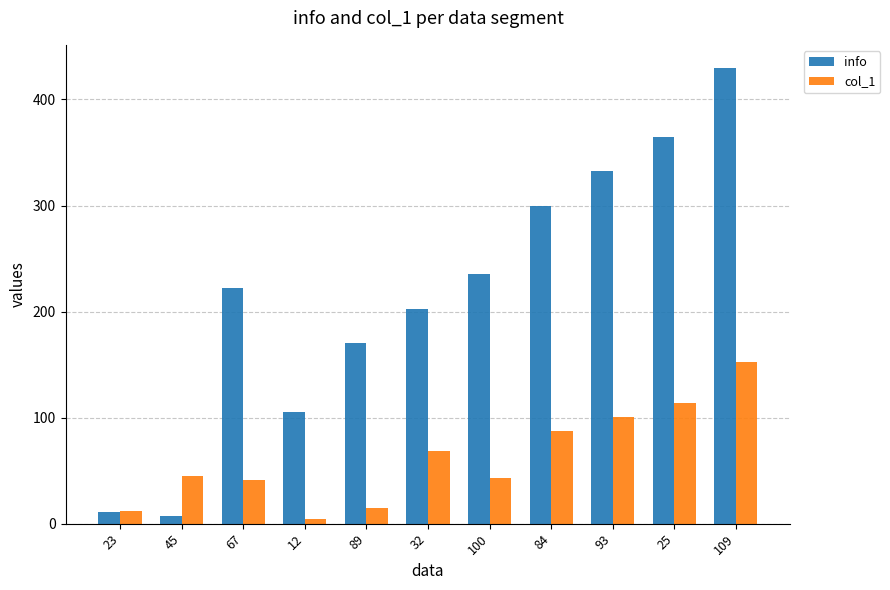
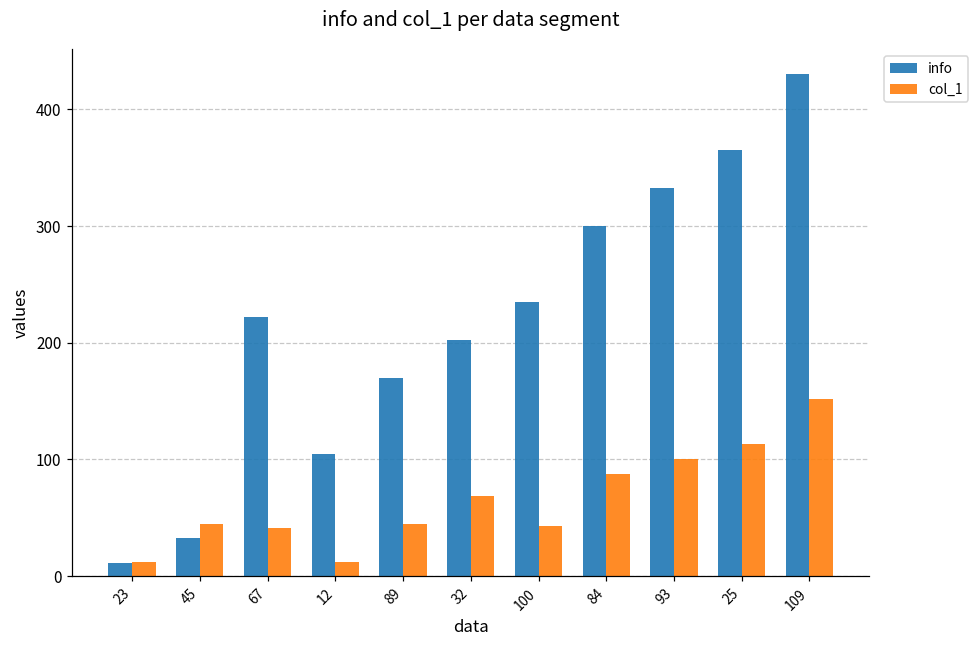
  {
    "info": {
      "23": 11,
-     "45": 7,
+     "45": 33,
      "67": 222,
      "12": 105,
      "89": 170,
      "32": 203,
      "100": 235,
      "84": 300,
      "93": 333,
      "25": 365,
      "109": 430
    },
    "col_1": {
      "23": 12,
      "45": 45,
      "67": 41,
-     "12": 4,
-     "89": 15,
+     "12": 12,
+     "89": 45,
      "32": 69,
      "100": 43,
      "84": 87,
      "93": 100,
      "25": 114,
      "109": 152
    }
  }
